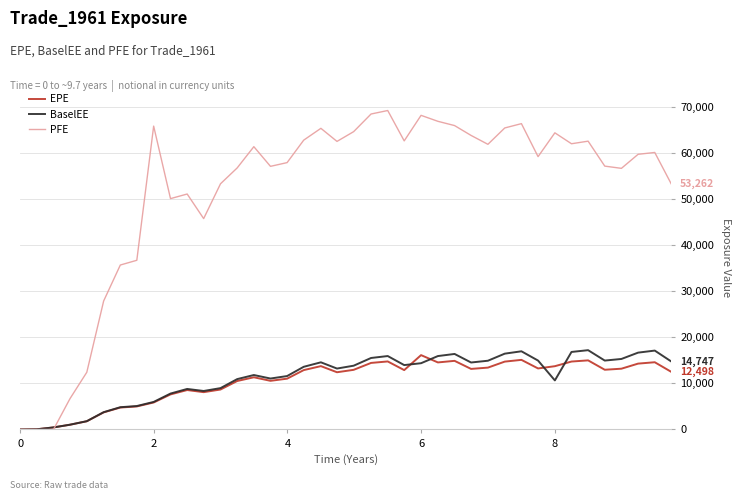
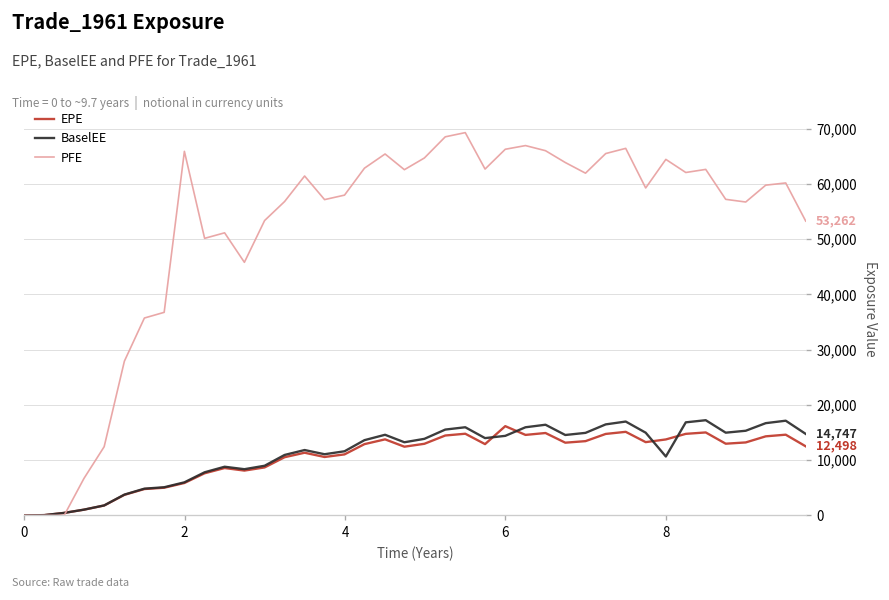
  {
    "EPE": {
      "6": "16,000",
      "8": "14,000"
    },
    "BaselEE": {
      "6": "14,000",
      "8": "11,000"
    },
    "PFE": {
      "2": "66,000",
-     "6": "68,000",
+     "6": "66,000",
      "8": "64,000"
    }
  }
